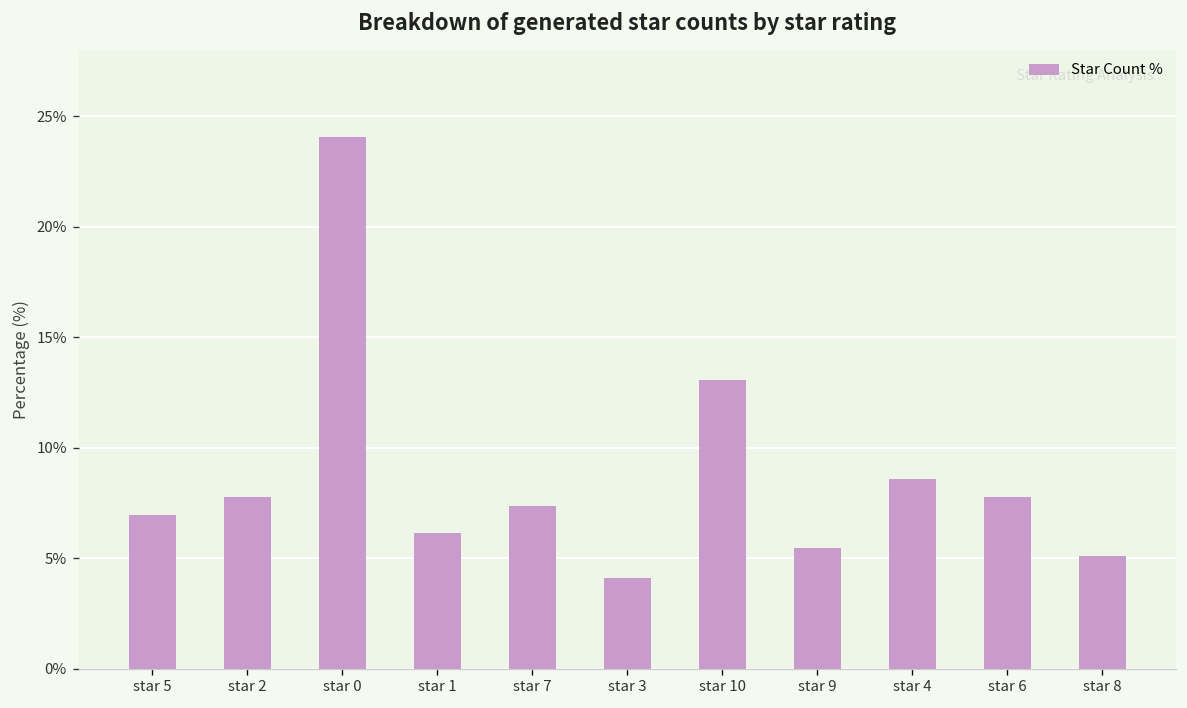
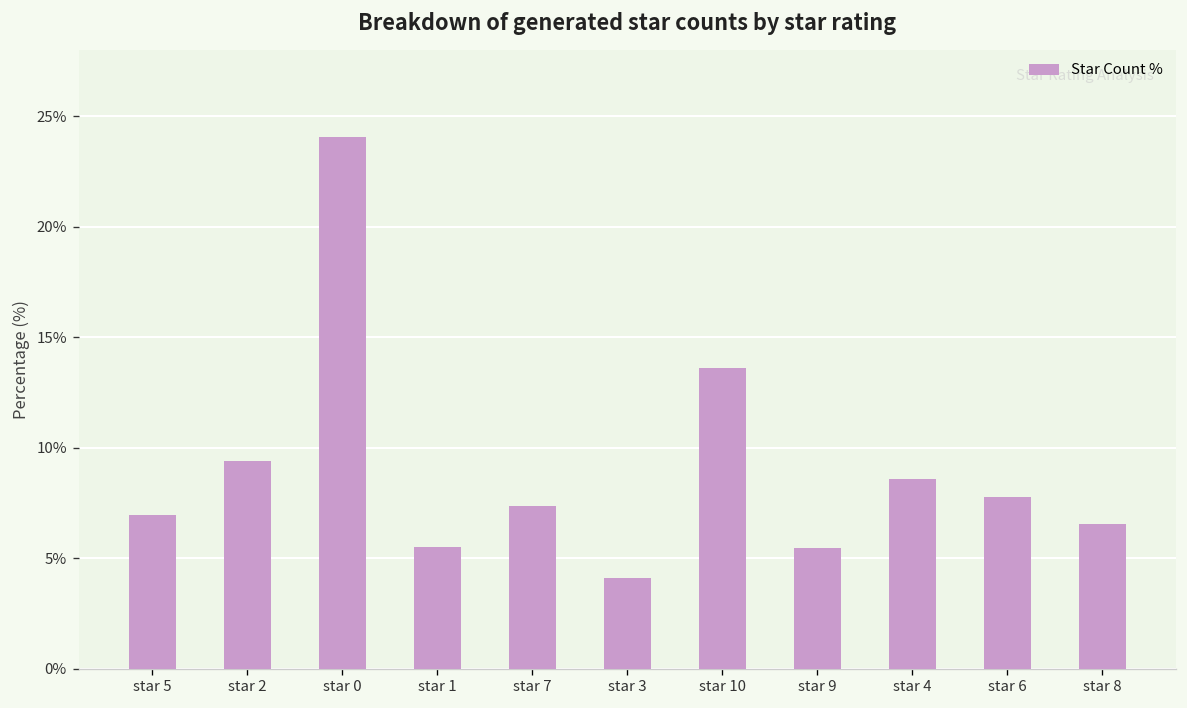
  {
    "star 5": "6.9%",
-   "star 2": "7.8%",
+   "star 2": "9.4%",
    "star 0": "24.1%",
-   "star 1": "6.1%",
+   "star 1": "5.5%",
    "star 7": "7.3%",
    "star 3": "4.1%",
-   "star 10": "13.1%",
+   "star 10": "13.6%",
    "star 9": "5.5%",
    "star 4": "8.6%",
    "star 6": "7.8%",
-   "star 8": "5.1%"
+   "star 8": "6.5%"
  }
